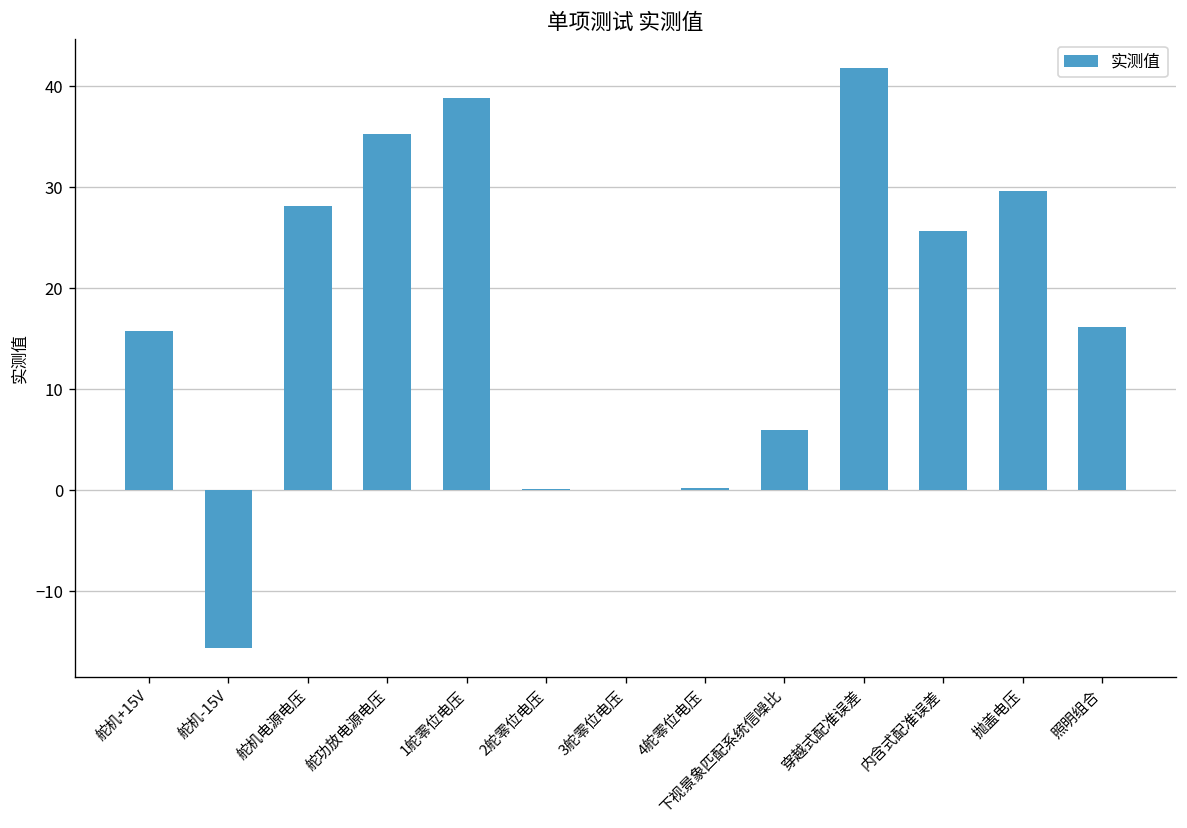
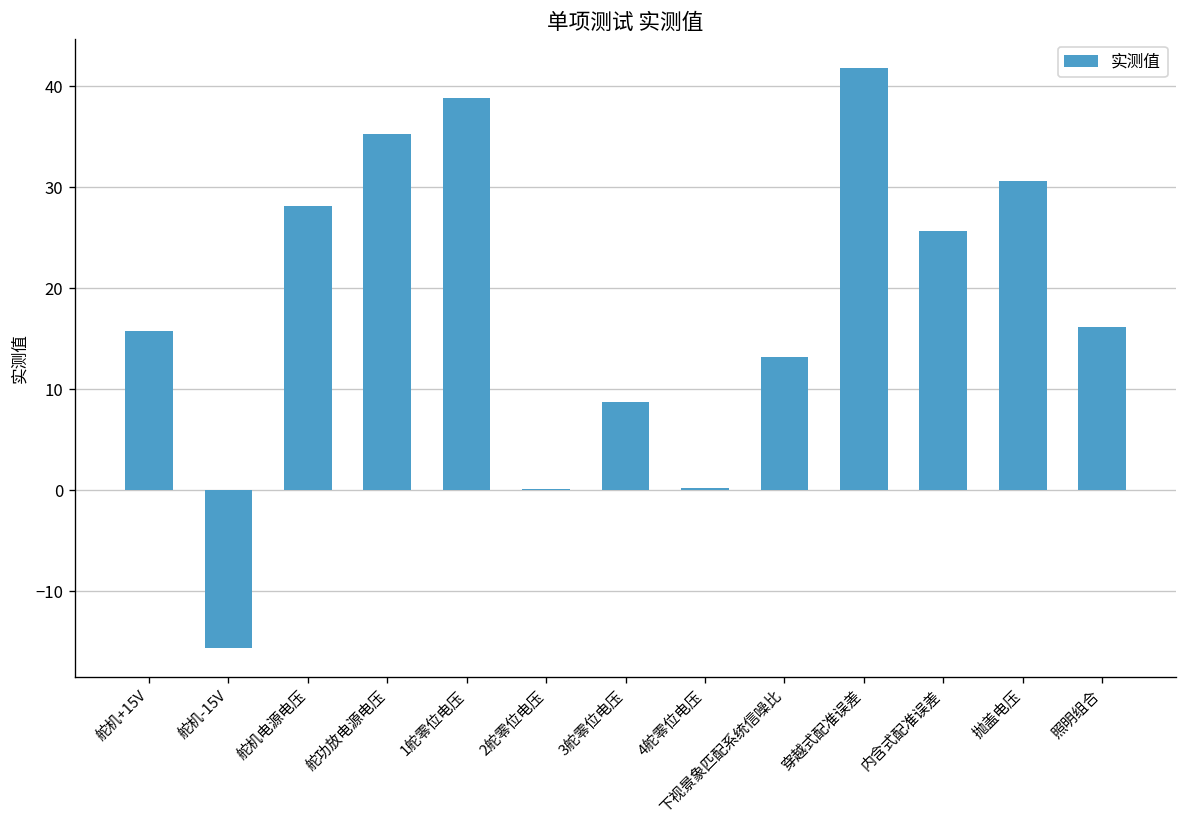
  {
    "舵机+15V": 16,
    "舵机-15V": -16,
    "舵机电源电压": 28,
    "舵功放电源电压": 35,
    "1舵零位电压": 39,
-   "3舵零位电压": 0,
-   "下视景象匹配系统信噪比": 6,
+   "3舵零位电压": 9,
+   "下视景象匹配系统信噪比": 13,
    "穿越式配准误差": 42,
    "内含式配准误差": 26,
-   "抛盖电压": 30,
+   "抛盖电压": 31,
    "照明组合": 16
  }
